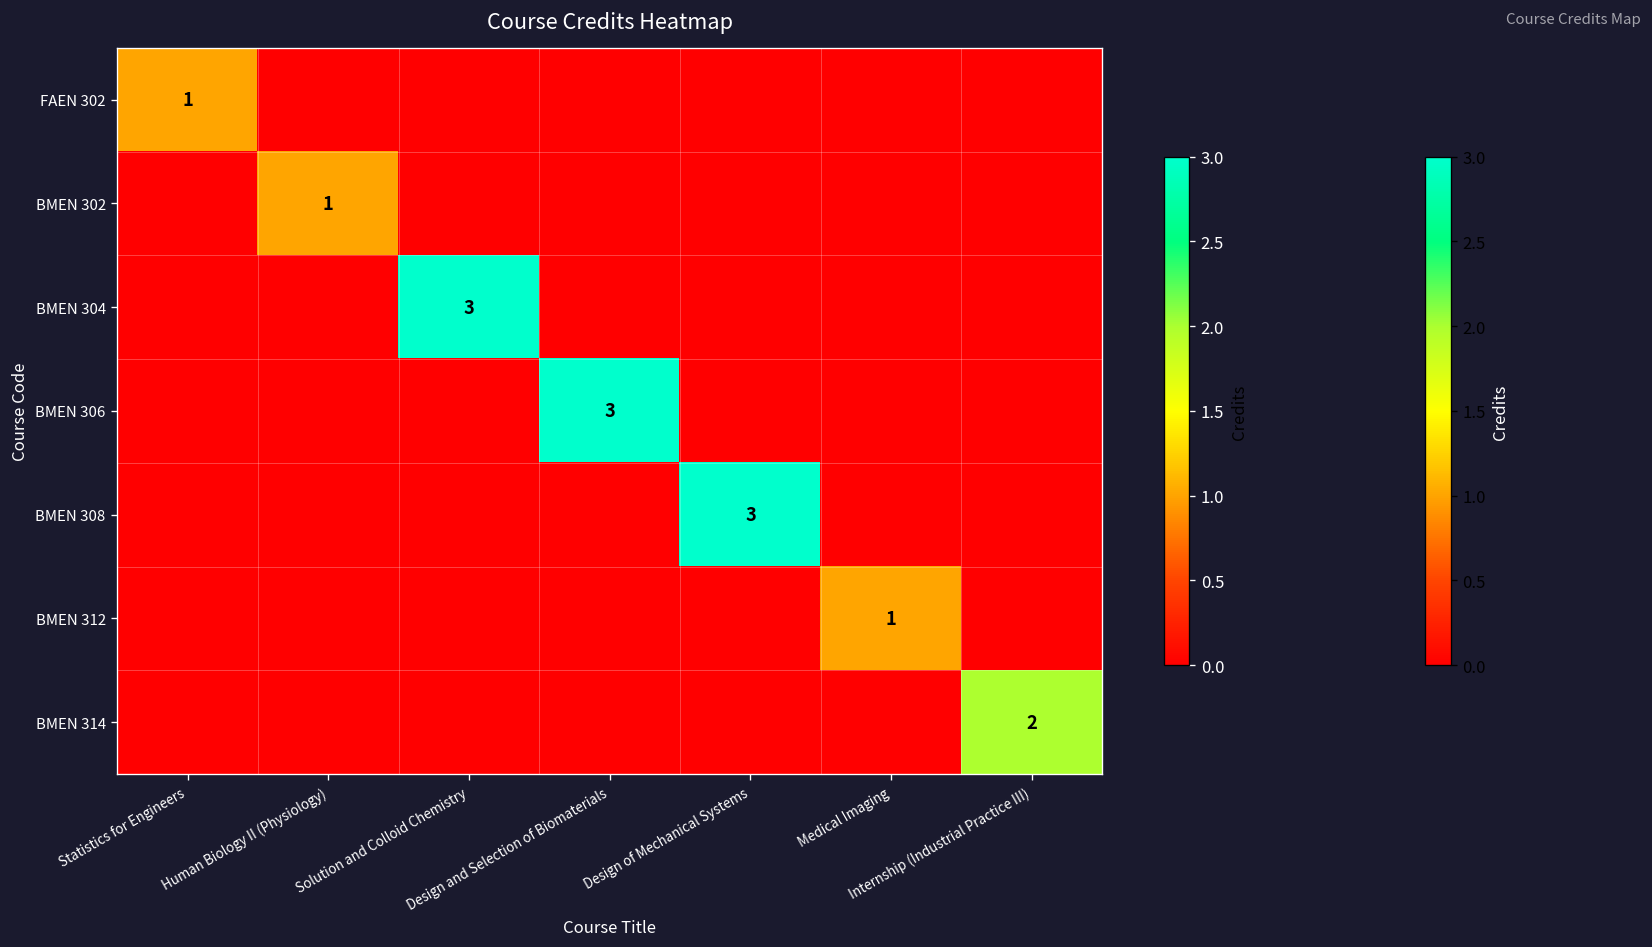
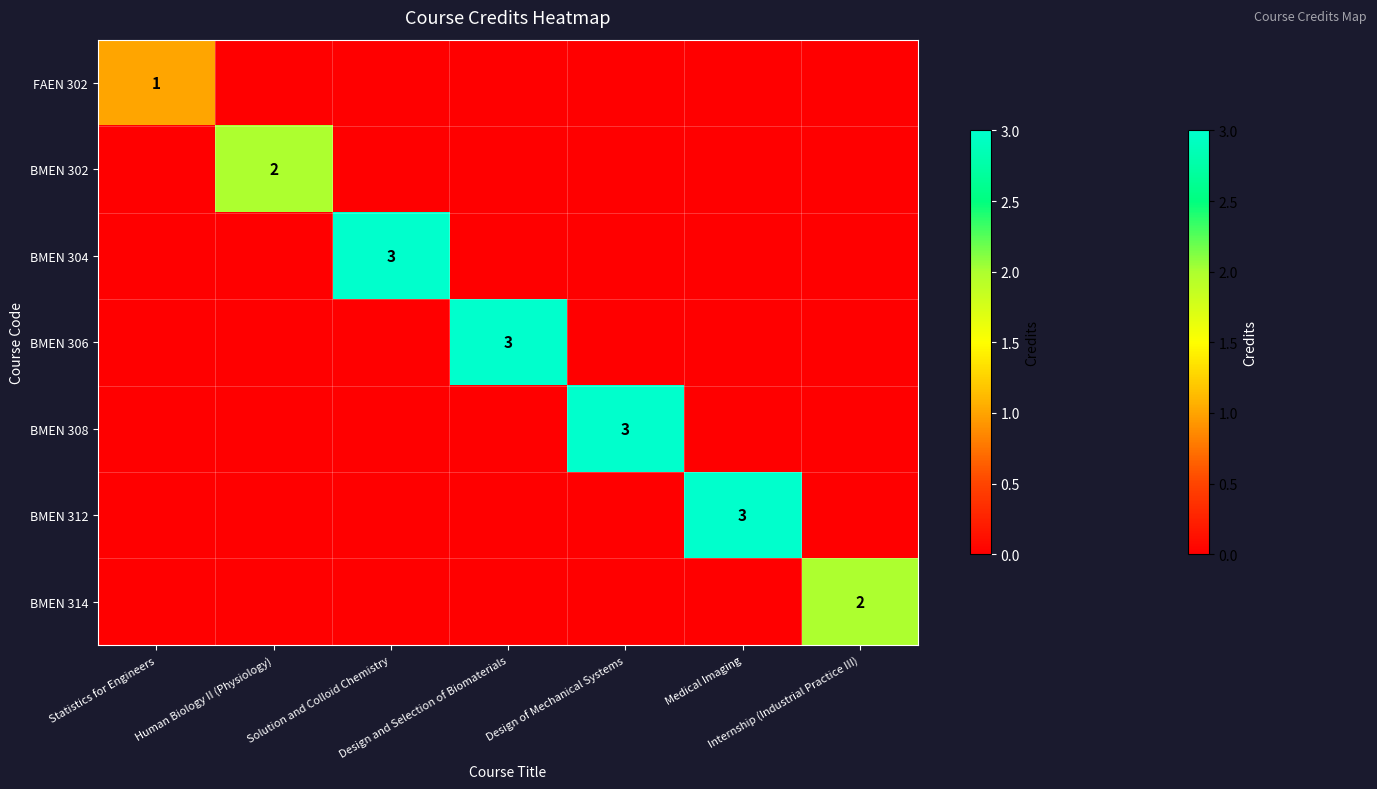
  {
    "FAEN 302": {
      "Statistics for Engineers": 1
    },
    "BMEN 302": {
-     "Human Biology II (Physiology)": 1
+     "Human Biology II (Physiology)": 2
    },
    "BMEN 304": {
      "Solution and Colloid Chemistry": 3
    },
    "BMEN 306": {
      "Design and Selection of Biomaterials": 3
    },
    "BMEN 308": {
      "Design of Mechanical Systems": 3
    },
    "BMEN 312": {
-     "Medical Imaging": 1
+     "Medical Imaging": 3
    },
    "BMEN 314": {
      "Internship (Industrial Practice III)": 2
    }
  }
